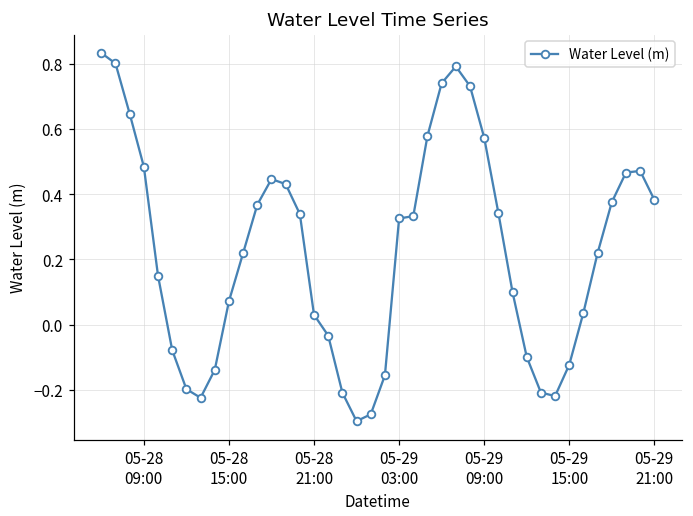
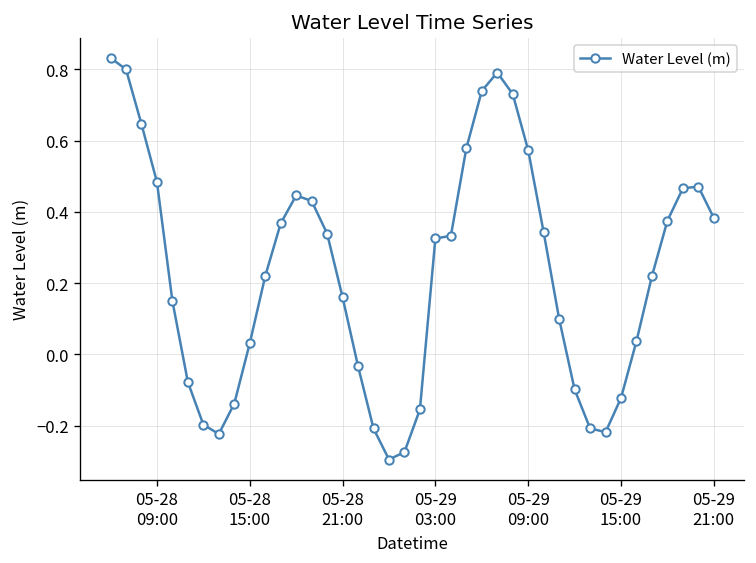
  {
    "05-28 09:00": 0.48,
-   "05-28 15:00": 0.07,
-   "05-28 21:00": 0.03,
+   "05-28 15:00": 0.03,
+   "05-28 21:00": 0.16,
    "05-29 03:00": 0.33,
    "05-29 09:00": 0.57,
    "05-29 15:00": -0.12,
    "05-29 21:00": 0.38
  }
